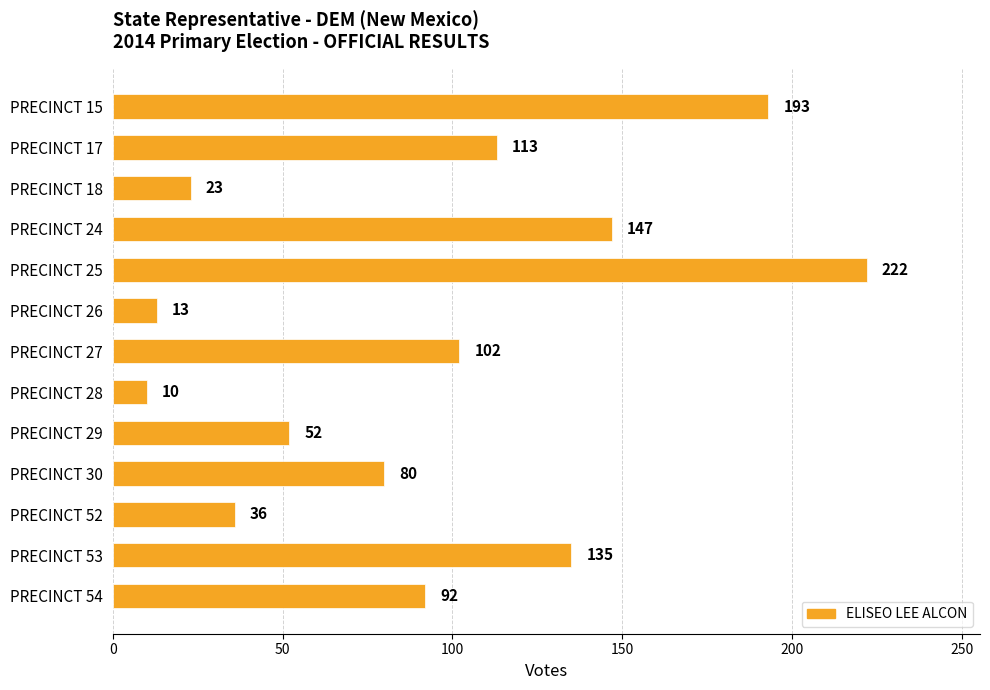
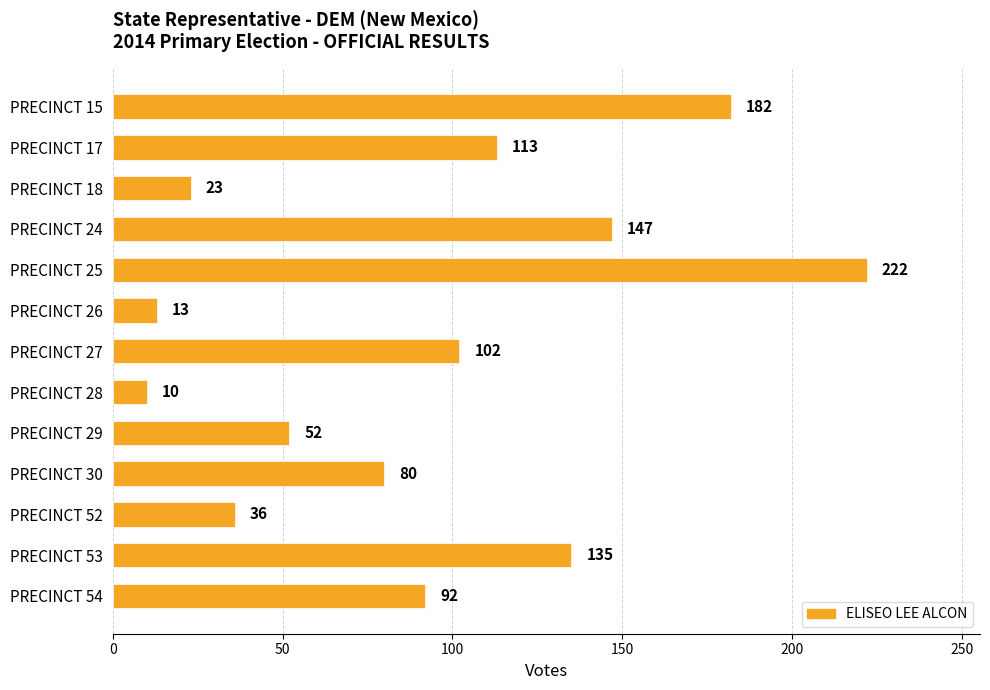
  {
-   "PRECINCT 15": 193,
+   "PRECINCT 15": 182,
    "PRECINCT 17": 113,
    "PRECINCT 18": 23,
    "PRECINCT 24": 147,
    "PRECINCT 25": 222,
    "PRECINCT 26": 13,
    "PRECINCT 27": 102,
    "PRECINCT 28": 10,
    "PRECINCT 29": 52,
    "PRECINCT 30": 80,
    "PRECINCT 52": 36,
    "PRECINCT 53": 135,
    "PRECINCT 54": 92
  }
